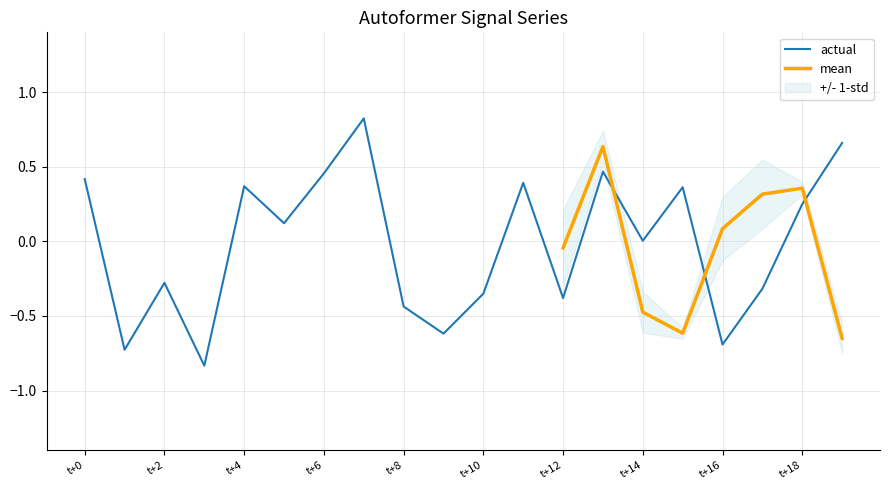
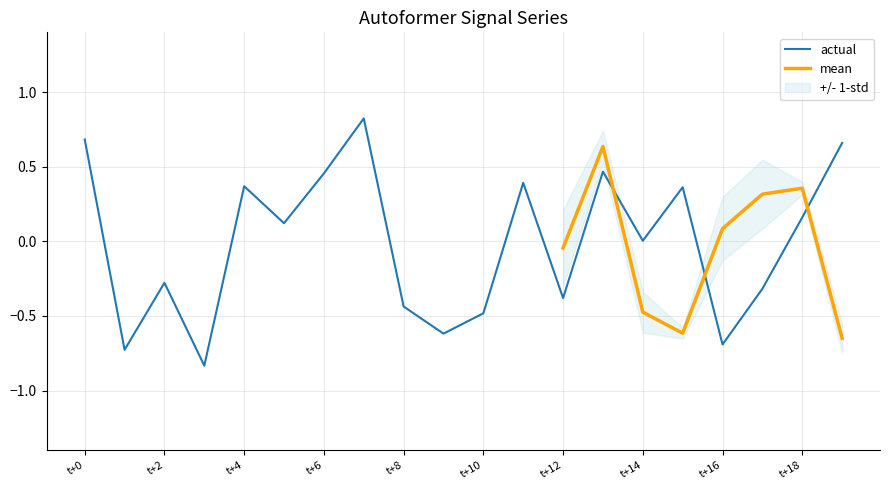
  {
    "actual": {
-     "t+0": 0.42,
+     "t+0": 0.68,
      "t+2": -0.28,
      "t+4": 0.37,
      "t+6": 0.46,
      "t+8": -0.44,
-     "t+10": -0.35,
+     "t+10": -0.48,
      "t+12": -0.38,
      "t+14": 0.00,
      "t+16": -0.69,
-     "t+18": 0.25
+     "t+18": 0.16
    },
    "mean": {
      "t+12": -0.04,
      "t+14": -0.47,
      "t+16": 0.08,
      "t+18": 0.36
    }
  }
